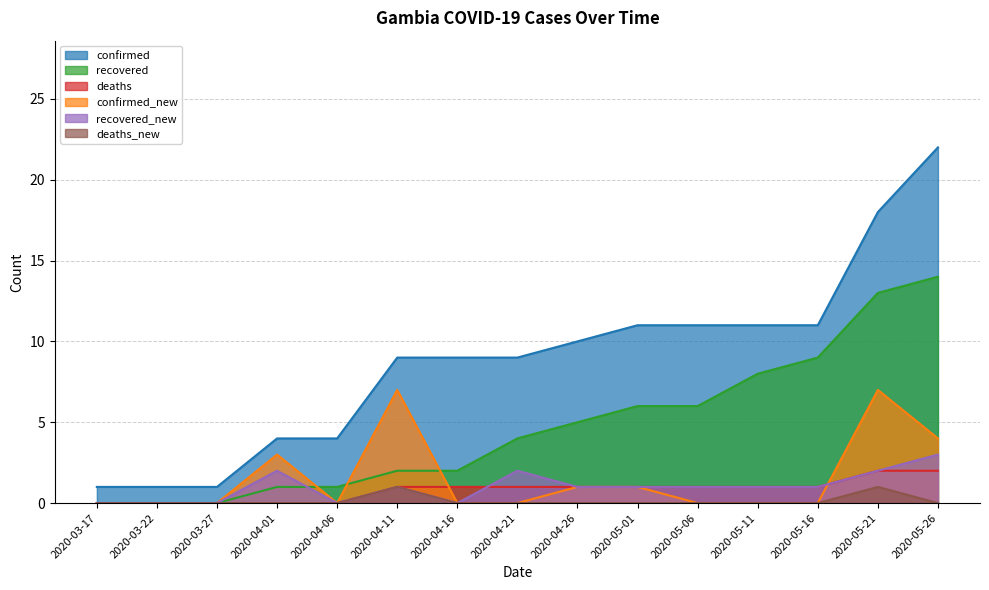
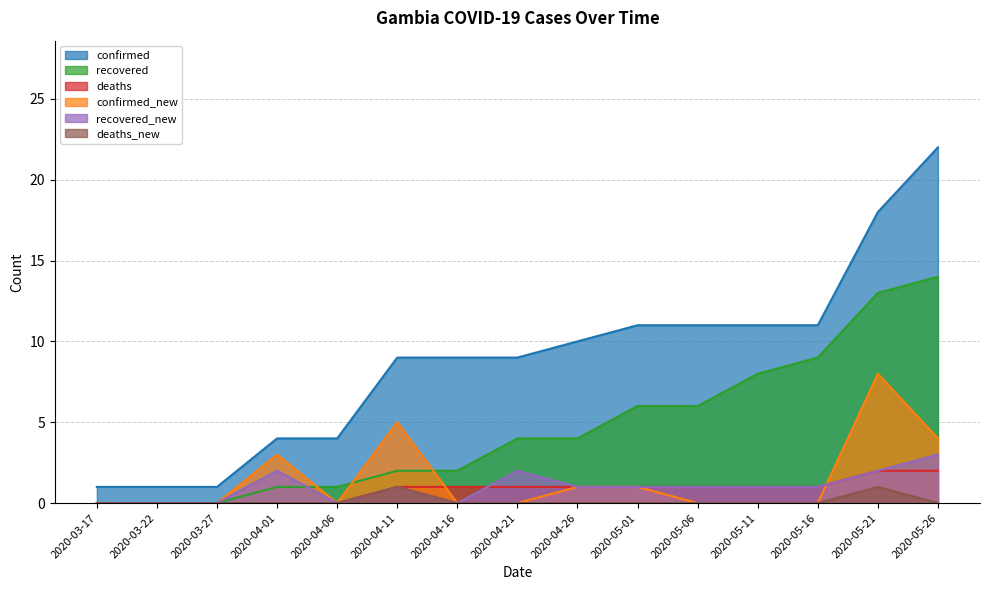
  {
    "confirmed": {
      "2020-03-17": 1,
      "2020-03-22": 1,
      "2020-03-27": 1,
      "2020-04-01": 4,
      "2020-04-06": 4,
      "2020-04-11": 9,
      "2020-04-16": 9,
      "2020-04-21": 9,
      "2020-04-26": 10,
      "2020-05-01": 11,
      "2020-05-06": 11,
      "2020-05-11": 11,
      "2020-05-16": 11,
      "2020-05-21": 18,
      "2020-05-26": 22
    },
    "recovered": {
      "2020-04-01": 1,
      "2020-04-06": 1,
      "2020-04-11": 2,
      "2020-04-16": 2,
      "2020-04-21": 4,
-     "2020-04-26": 5,
+     "2020-04-26": 4,
      "2020-05-01": 6,
      "2020-05-06": 6,
      "2020-05-11": 8,
      "2020-05-16": 9,
      "2020-05-21": 13,
      "2020-05-26": 14
    },
    "deaths": {
      "2020-04-16": 1,
      "2020-04-21": 1,
      "2020-05-26": 2
    },
    "confirmed_new": {
      "2020-04-01": 3,
-     "2020-04-11": 7,
-     "2020-05-21": 7,
+     "2020-04-11": 5,
+     "2020-05-21": 8,
      "2020-05-26": 4
    },
    "recovered_new": {
      "2020-04-01": 2,
      "2020-04-21": 2,
      "2020-05-26": 3
    },
    "deaths_new": {
      "2020-04-26": 0,
      "2020-05-01": 0,
      "2020-05-21": 1,
      "2020-05-26": 0
    }
  }
